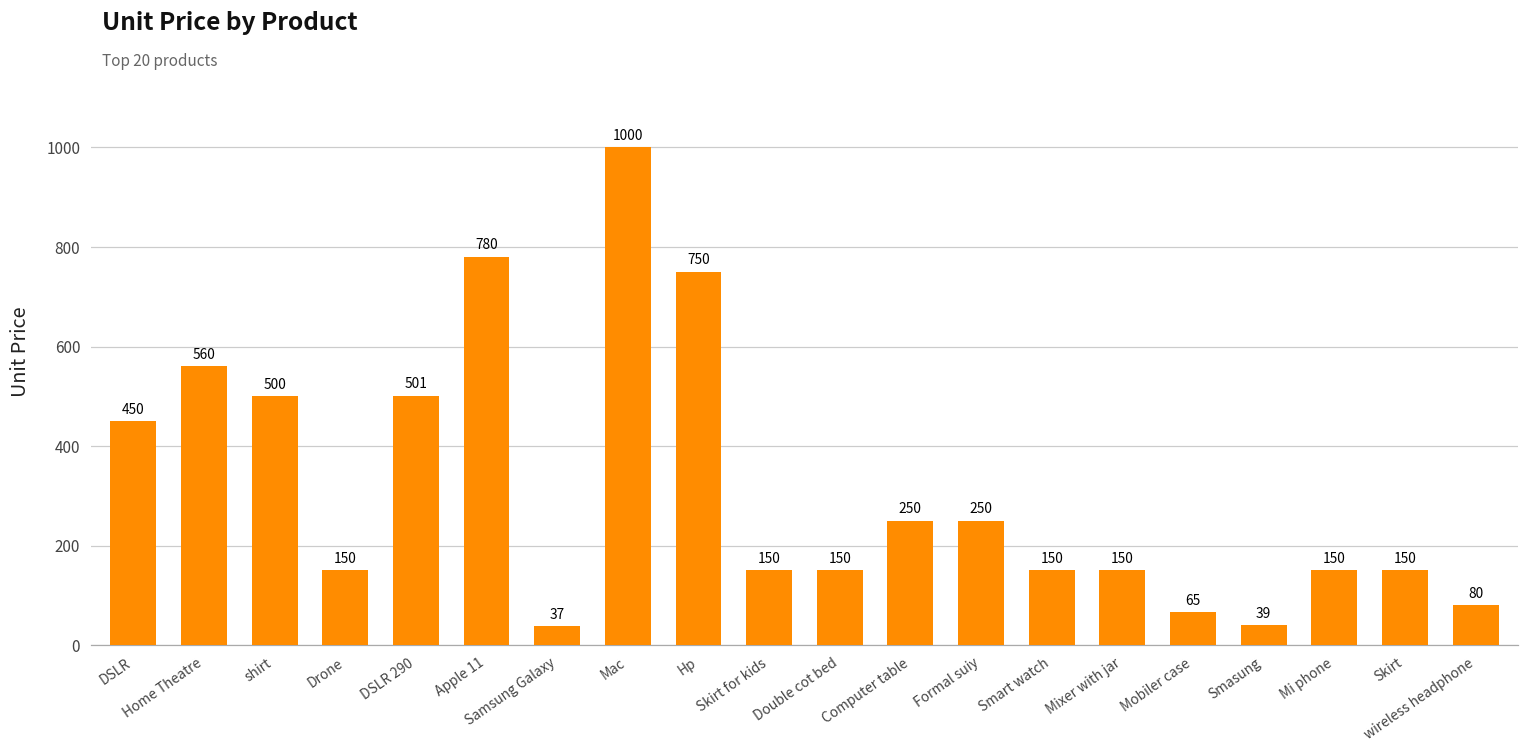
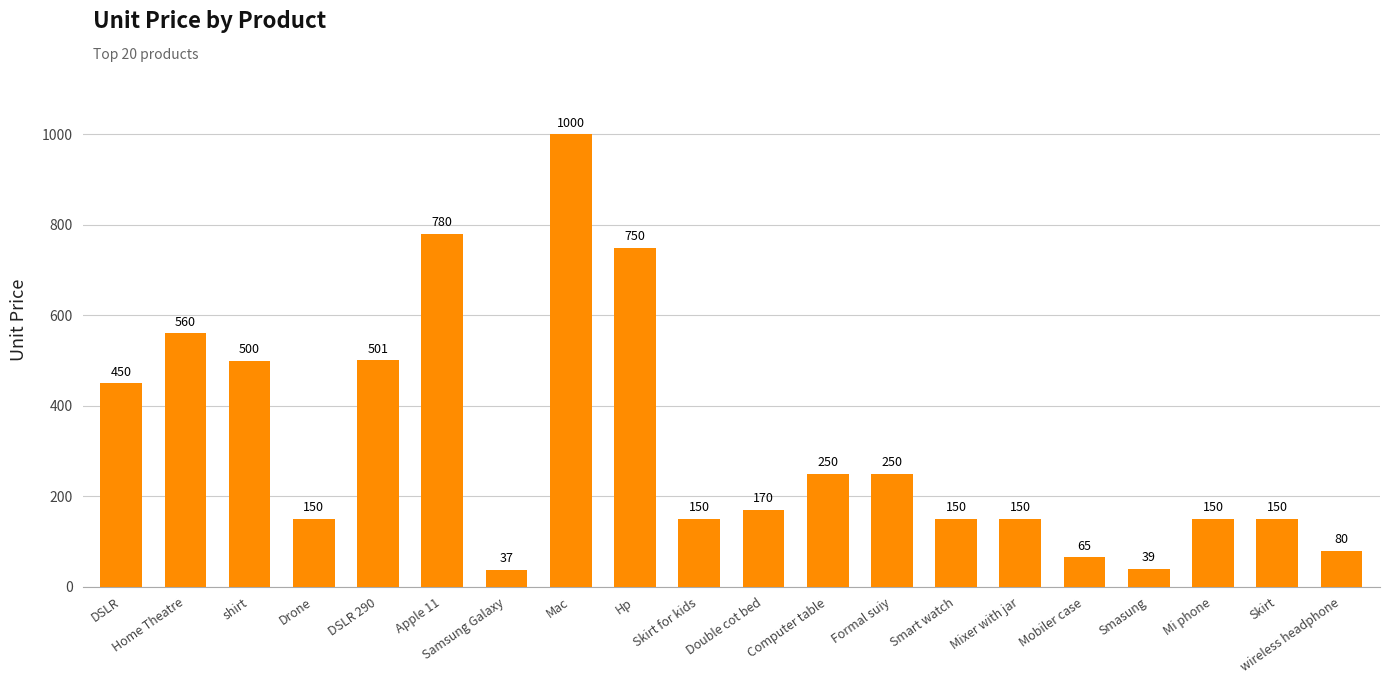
  {
    "DSLR": 450,
    "Home Theatre": 560,
    "shirt": 500,
    "Drone": 150,
    "DSLR 290": 501,
    "Apple 11": 780,
    "Mac": 1000,
    "Hp": 750,
    "Skirt for kids": 150,
-   "Double cot bed": 150,
+   "Double cot bed": 170,
    "Computer table": 250,
    "Formal suiy": 250,
    "Smart watch": 150,
    "Mixer with jar": 150,
    "Mi phone": 150,
    "Skirt": 150,
    "wireless headphone": 80
  }
